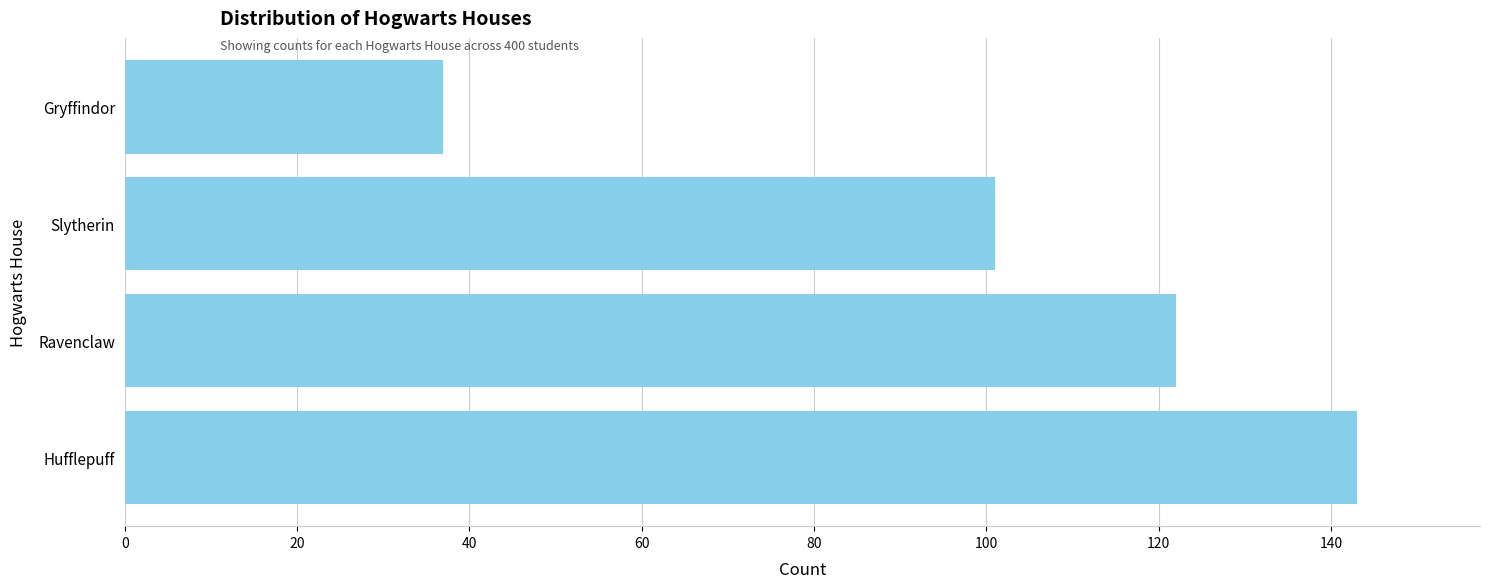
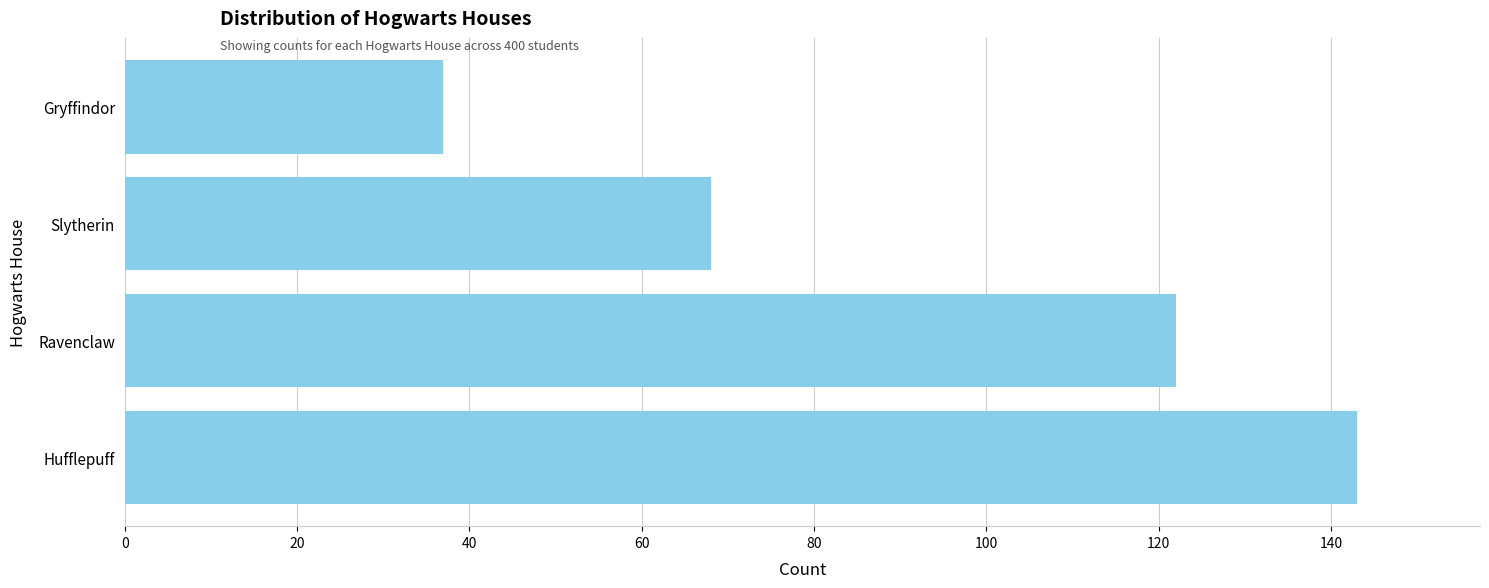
  {
    "Gryffindor": 37,
-   "Slytherin": 101,
+   "Slytherin": 68,
    "Ravenclaw": 122,
    "Hufflepuff": 143
  }
